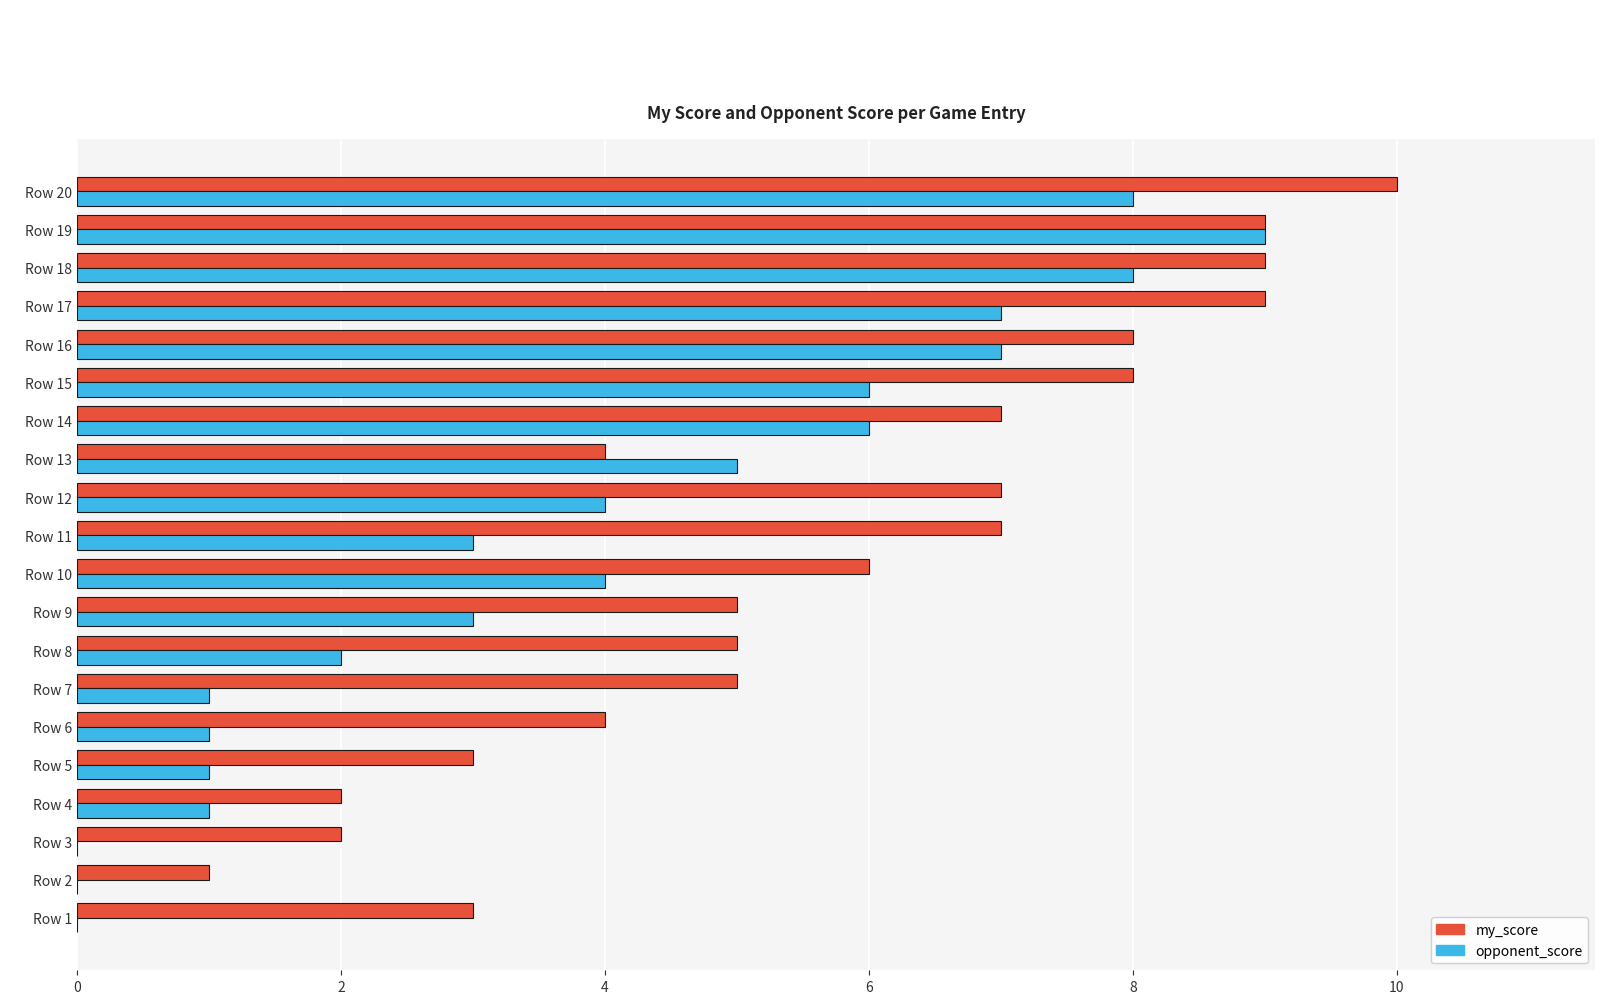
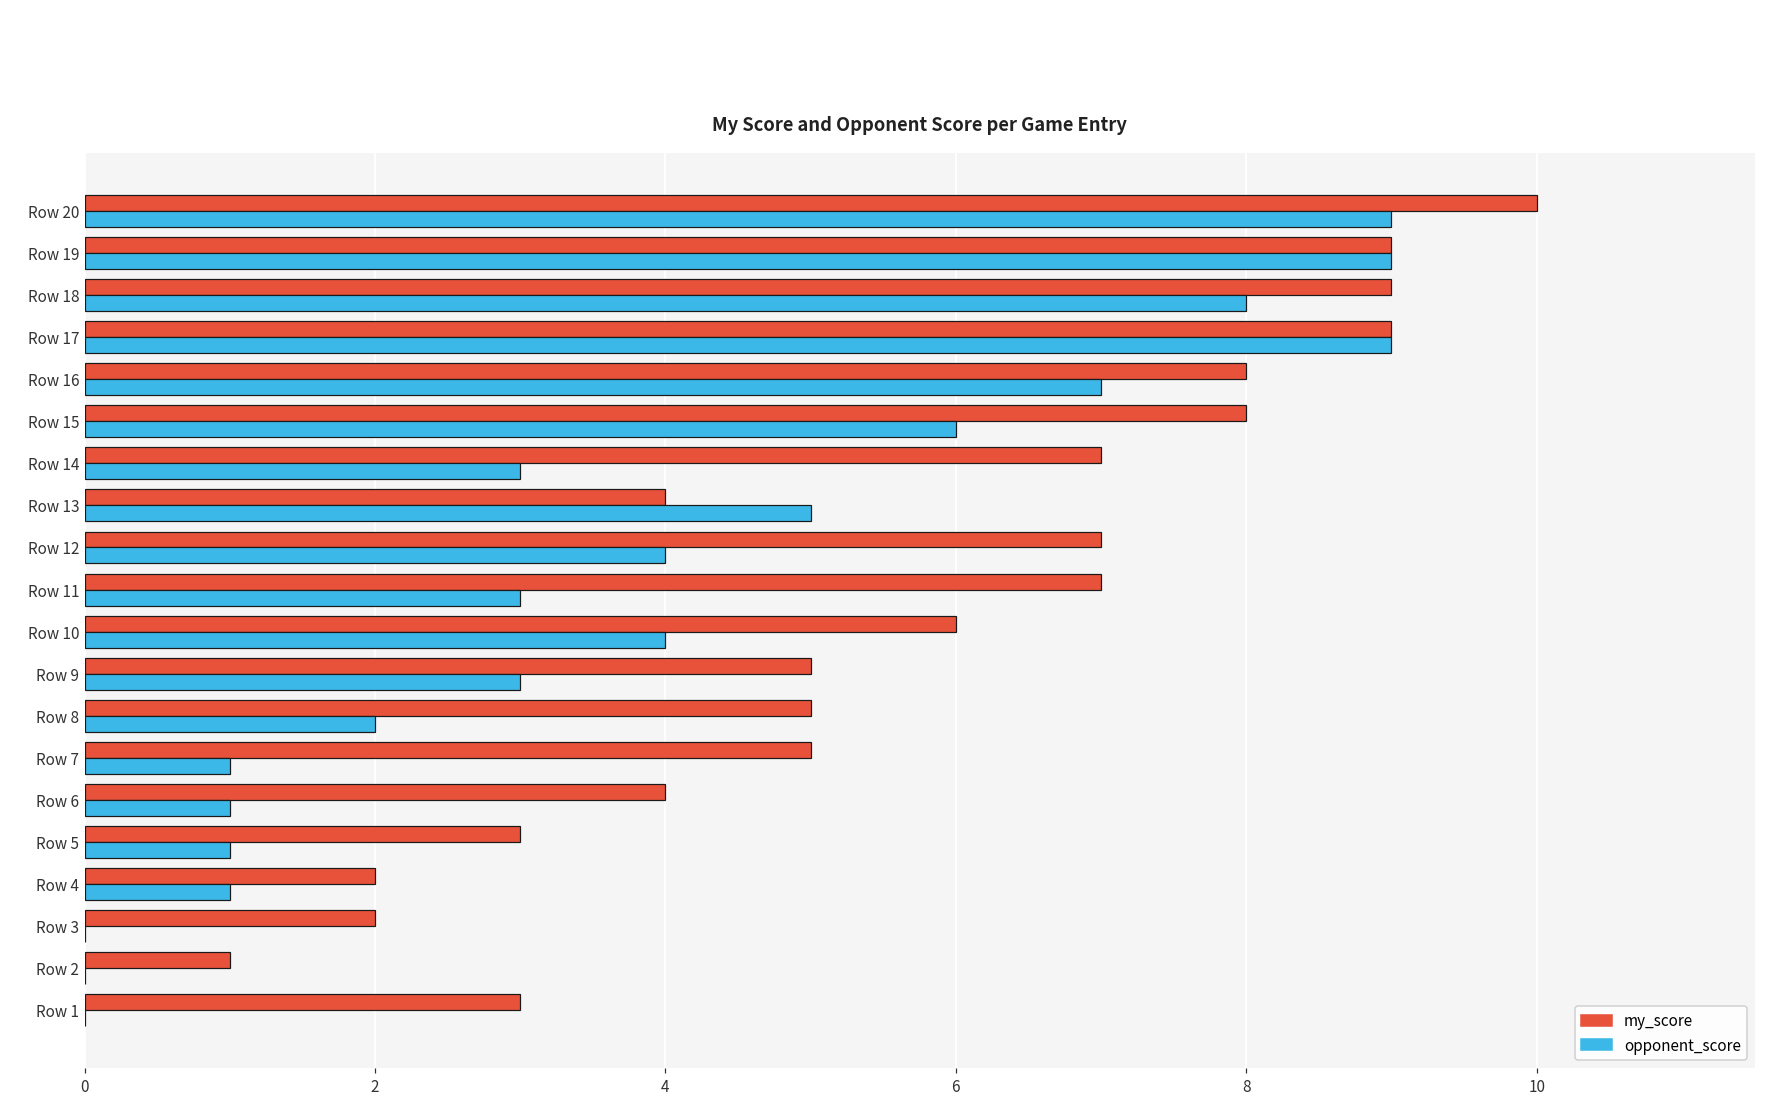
  {
    "my_score": {
      "Row 20": 10,
      "Row 19": 9,
      "Row 18": 9,
      "Row 17": 9,
      "Row 16": 8,
      "Row 15": 8,
      "Row 14": 7,
      "Row 13": 4,
      "Row 12": 7,
      "Row 11": 7,
      "Row 10": 6,
      "Row 9": 5,
      "Row 8": 5,
      "Row 7": 5,
      "Row 6": 4,
      "Row 5": 3,
      "Row 4": 2,
      "Row 3": 2,
      "Row 2": 1,
      "Row 1": 3
    },
    "opponent_score": {
-     "Row 20": 8,
+     "Row 20": 9,
      "Row 19": 9,
      "Row 18": 8,
-     "Row 17": 7,
+     "Row 17": 9,
      "Row 16": 7,
      "Row 15": 6,
-     "Row 14": 6,
+     "Row 14": 3,
      "Row 13": 5,
      "Row 12": 4,
      "Row 11": 3,
      "Row 10": 4,
      "Row 9": 3,
      "Row 8": 2,
      "Row 7": 1,
      "Row 6": 1,
      "Row 5": 1,
      "Row 4": 1,
      "Row 3": 0,
      "Row 2": 0,
      "Row 1": 0
    }
  }
